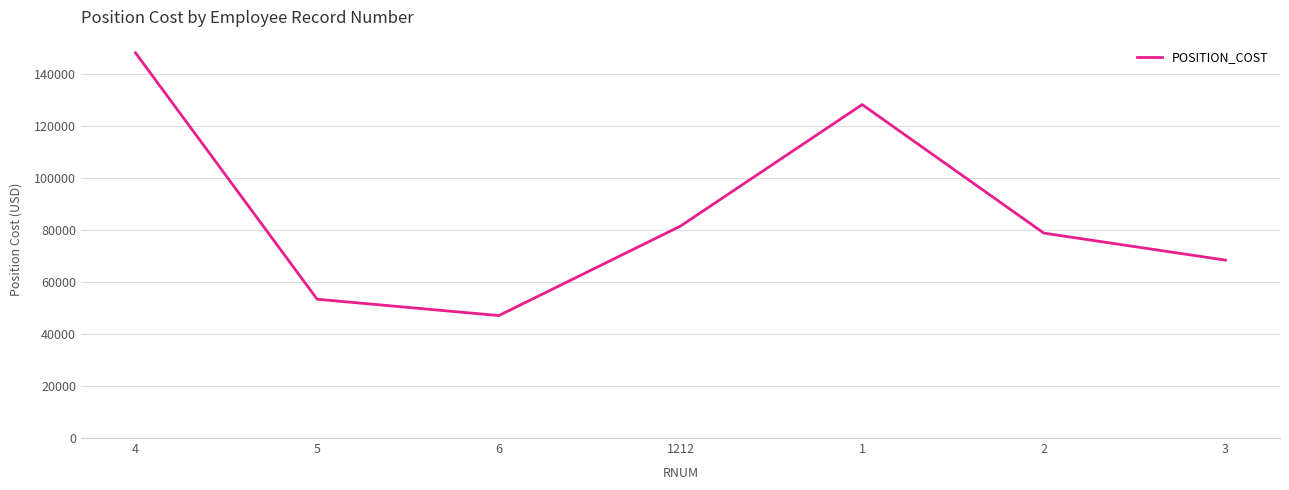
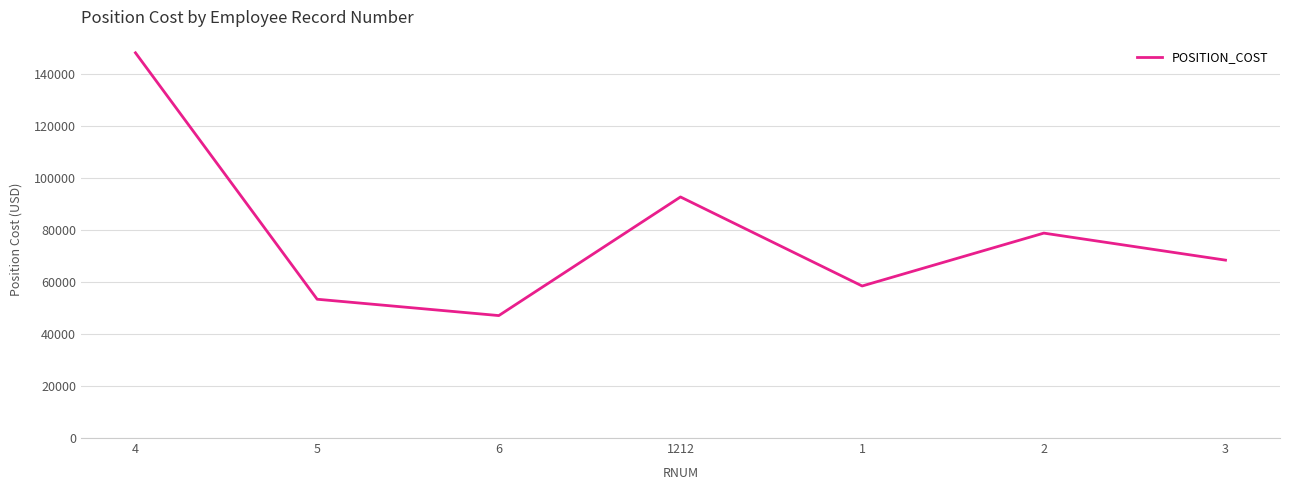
  {
    "4": 148000,
    "5": 53000,
    "6": 47000,
-   "1212": 81000,
-   "1": 128000,
+   "1212": 93000,
+   "1": 58000,
    "2": 79000,
    "3": 68000
  }
